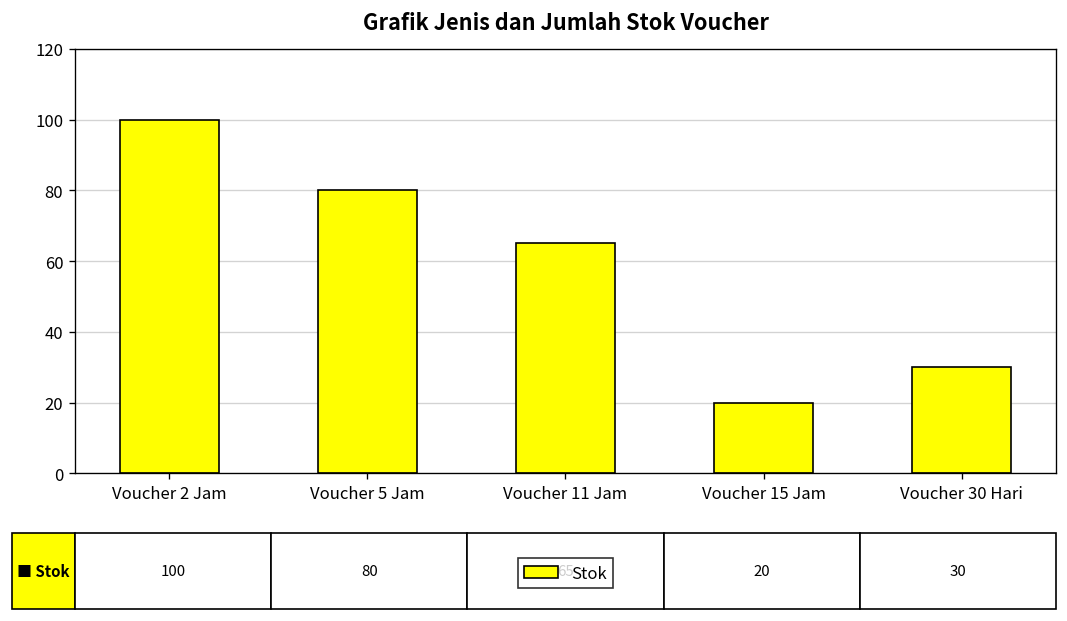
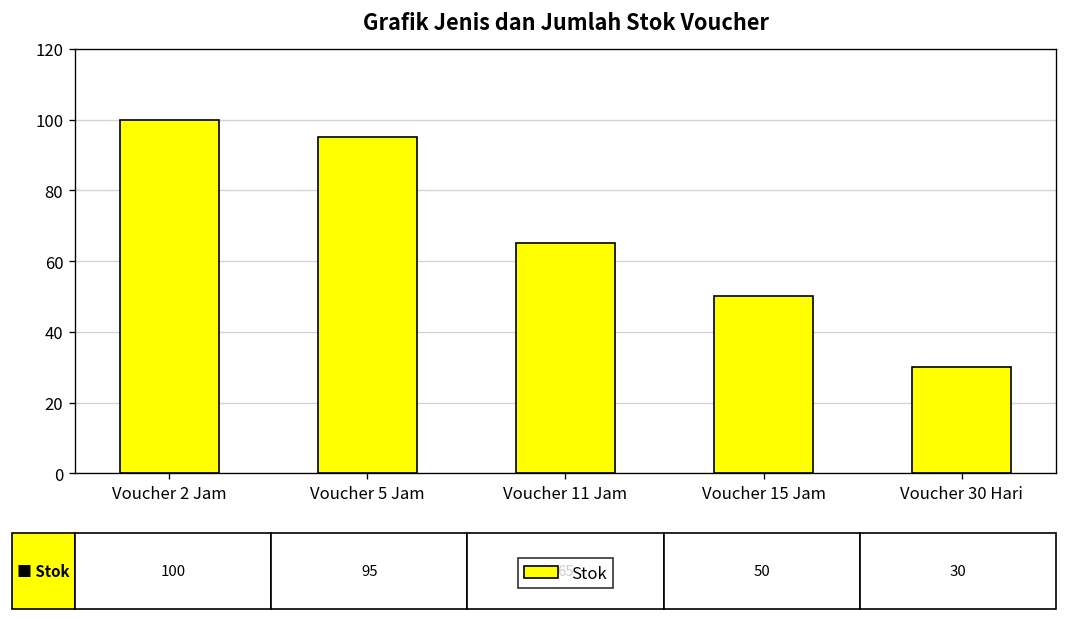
  {
-   "Voucher 5 Jam": 80,
-   "Voucher 15 Jam": 20
+   "Voucher 5 Jam": 95,
+   "Voucher 15 Jam": 50
  }
